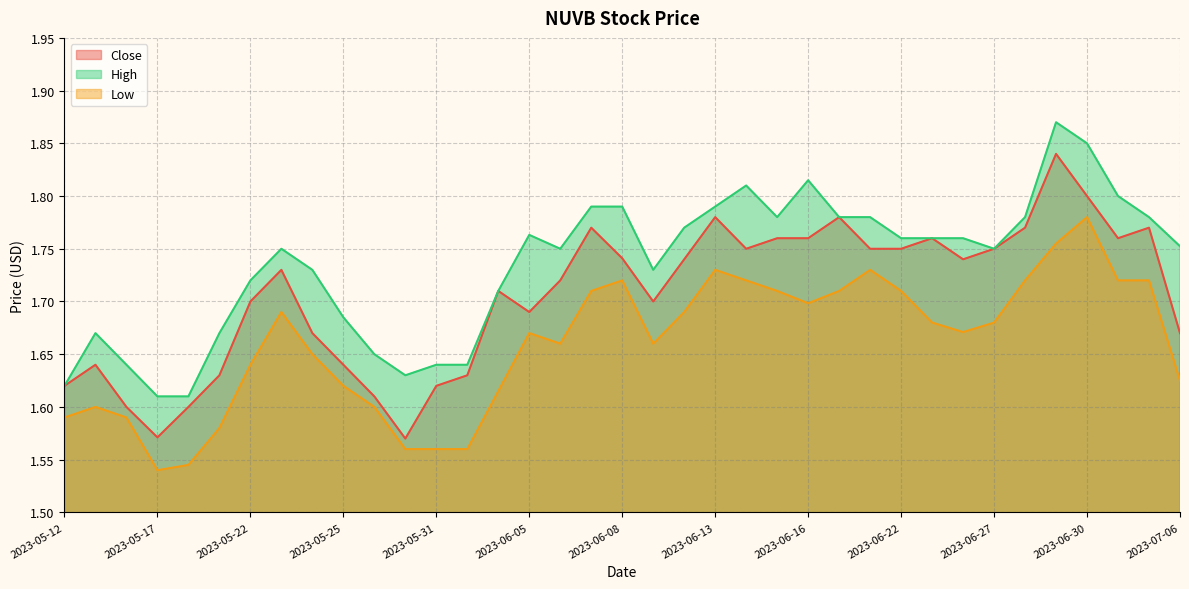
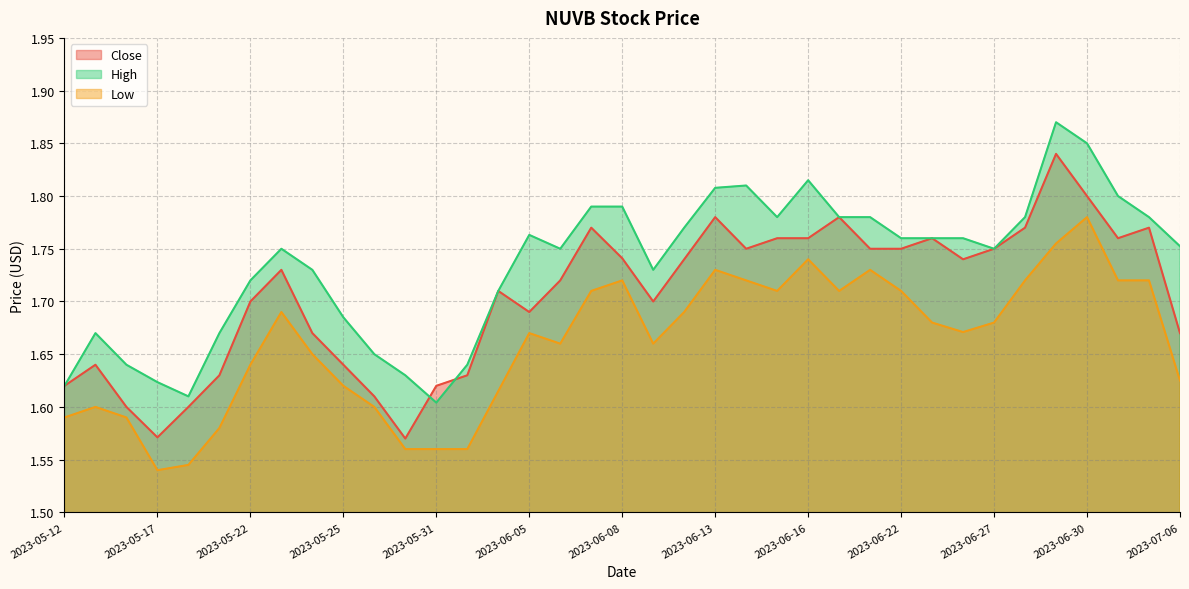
  {
    "Close": {
      "2023-05-17": 1.571,
      "2023-05-22": 1.700,
      "2023-05-25": 1.640,
      "2023-05-31": 1.620,
      "2023-06-05": 1.690,
      "2023-06-08": 1.741,
      "2023-06-13": 1.780,
      "2023-06-16": 1.760,
      "2023-06-22": 1.750,
      "2023-06-30": 1.800,
      "2023-07-06": 1.670
    },
    "High": {
-     "2023-05-17": 1.610,
+     "2023-05-17": 1.623,
      "2023-05-22": 1.720,
      "2023-05-25": 1.685,
-     "2023-05-31": 1.640,
+     "2023-05-31": 1.604,
      "2023-06-05": 1.763,
      "2023-06-08": 1.790,
-     "2023-06-13": 1.790,
+     "2023-06-13": 1.808,
      "2023-06-16": 1.815,
      "2023-06-22": 1.760,
      "2023-06-30": 1.850,
      "2023-07-06": 1.752
    },
    "Low": {
      "2023-05-12": 1.590,
      "2023-05-17": 1.540,
      "2023-05-22": 1.640,
      "2023-05-25": 1.620,
      "2023-05-31": 1.560,
      "2023-06-05": 1.670,
      "2023-06-08": 1.720,
      "2023-06-13": 1.730,
-     "2023-06-16": 1.698,
+     "2023-06-16": 1.740,
      "2023-06-22": 1.710,
      "2023-06-27": 1.680,
      "2023-06-30": 1.780,
      "2023-07-06": 1.625
    }
  }
